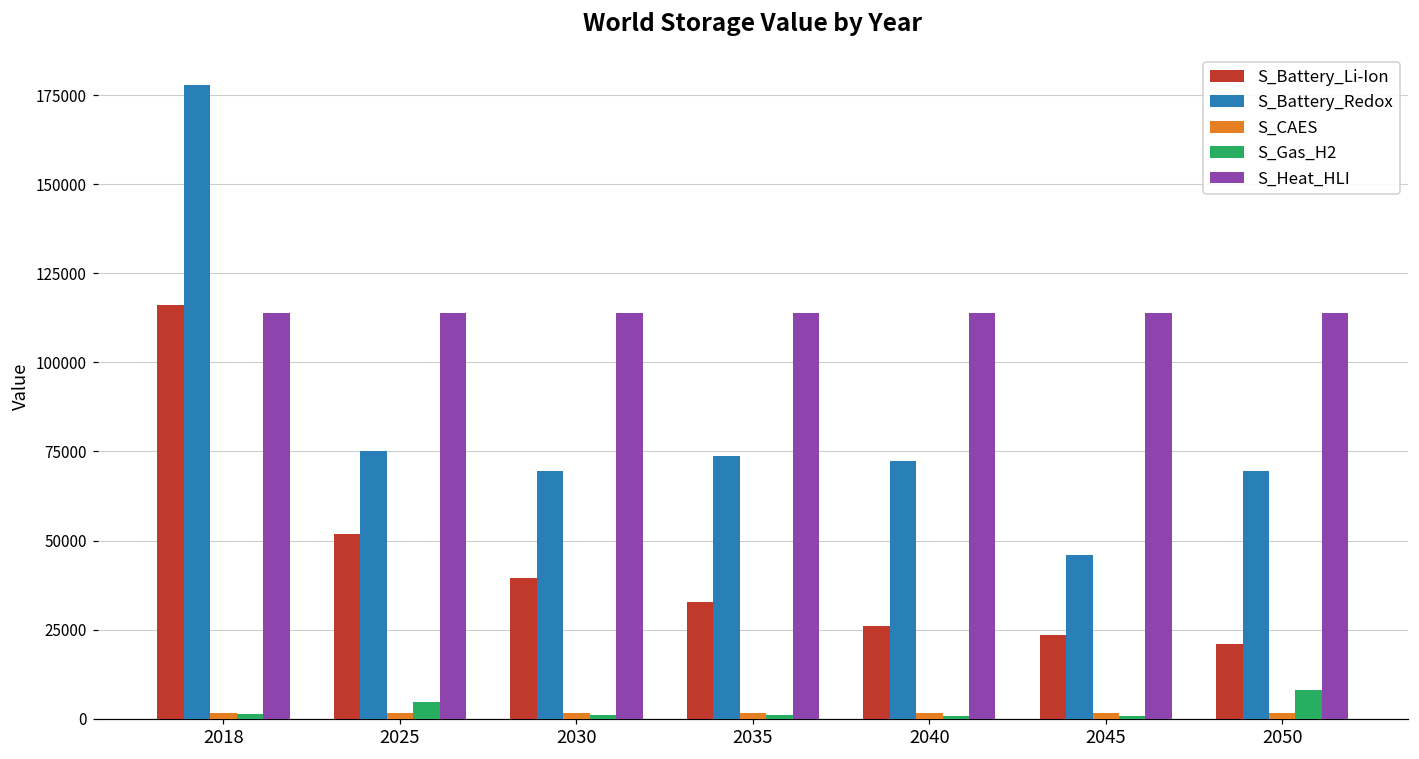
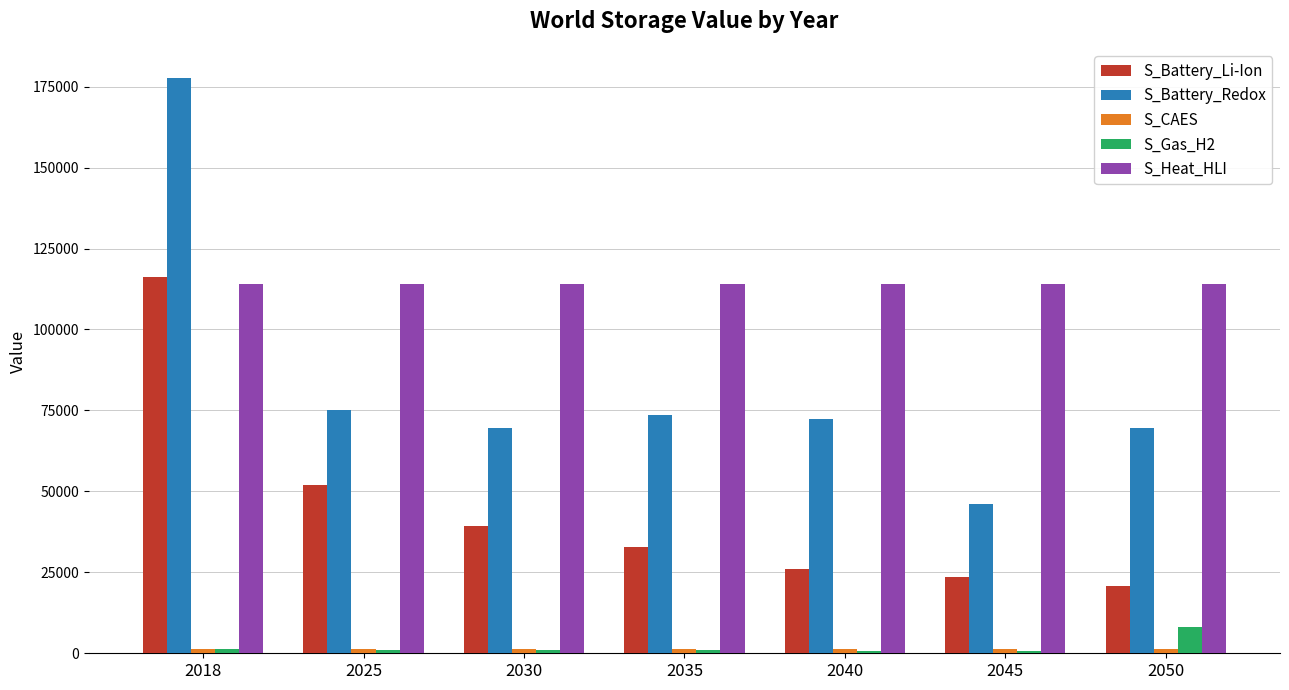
  {
    "S_Battery_Li-Ion": {
      "2018": 116000,
      "2025": 52000,
      "2030": 39000,
      "2035": 33000,
      "2040": 26000,
      "2045": 23000,
      "2050": 21000
    },
    "S_Battery_Redox": {
      "2018": 178000,
      "2025": 75000,
      "2030": 69000,
      "2035": 74000,
      "2040": 72000,
      "2045": 46000,
      "2050": 69000
    },
    "S_CAES": {
      "2018": 1000,
      "2025": 1000,
      "2030": 1000,
      "2035": 1000,
      "2040": 1000,
      "2045": 1000,
      "2050": 1000
    },
    "S_Gas_H2": {
      "2018": 1000,
-     "2025": 5000,
+     "2025": 1000,
      "2030": 1000,
      "2035": 1000,
      "2040": 1000,
      "2050": 8000
    },
    "S_Heat_HLI": {
      "2018": 114000,
      "2025": 114000,
      "2030": 114000,
      "2035": 114000,
      "2040": 114000,
      "2045": 114000,
      "2050": 114000
    }
  }
